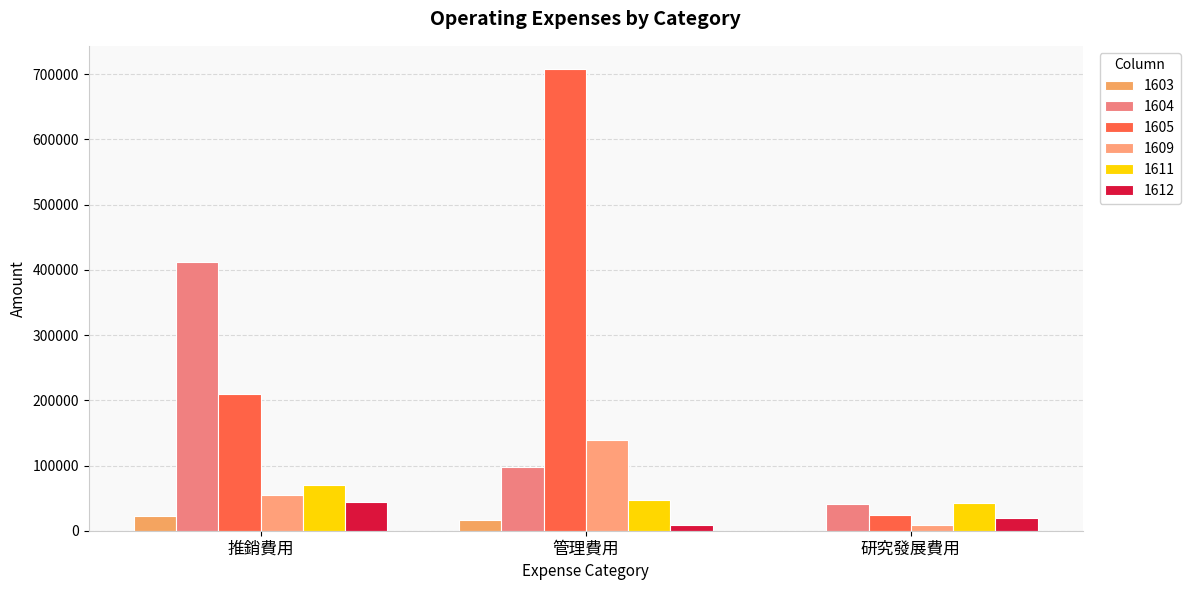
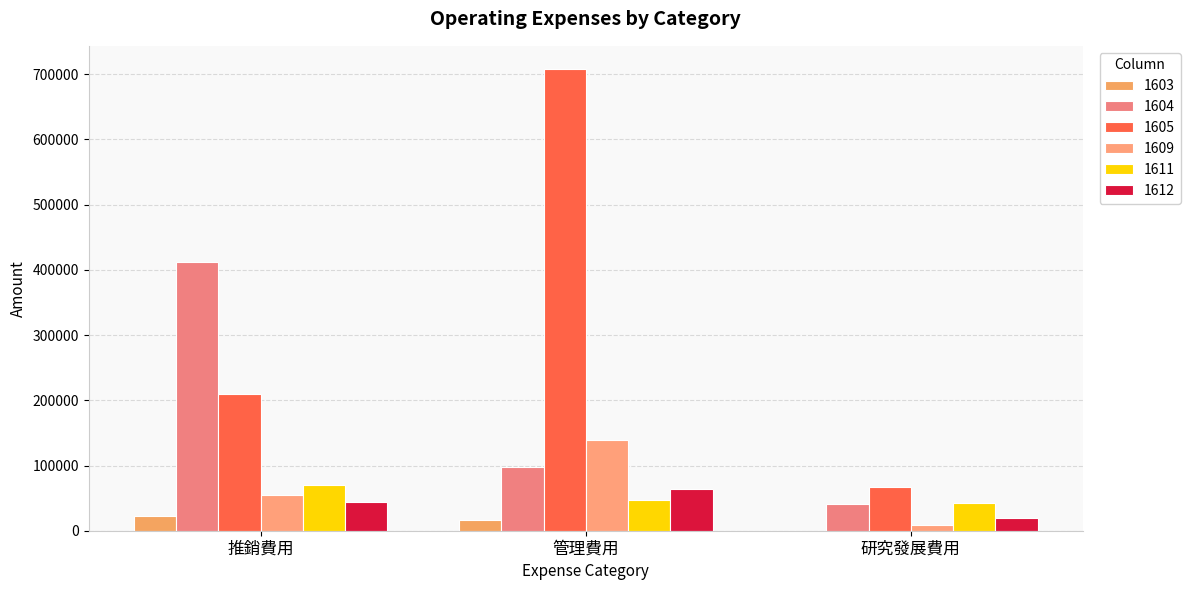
  {
    "1605": {
      "推銷費用": 210000,
      "管理費用": 710000,
-     "研究發展費用": 20000
+     "研究發展費用": 70000
    },
    "1611": {
      "推銷費用": 70000,
      "管理費用": 50000,
      "研究發展費用": 40000
    },
    "1612": {
      "推銷費用": 40000,
-     "管理費用": 10000,
+     "管理費用": 60000,
      "研究發展費用": 20000
    }
  }
